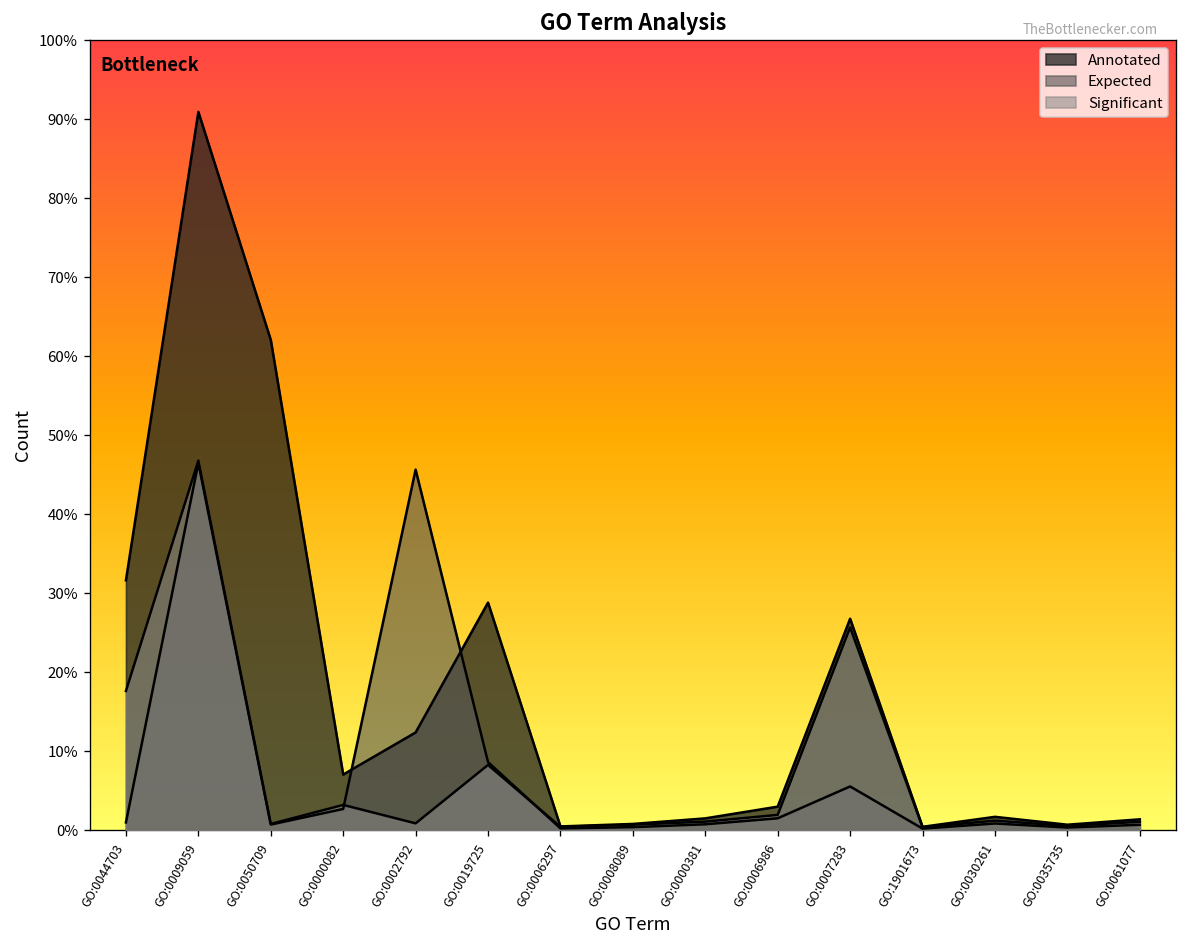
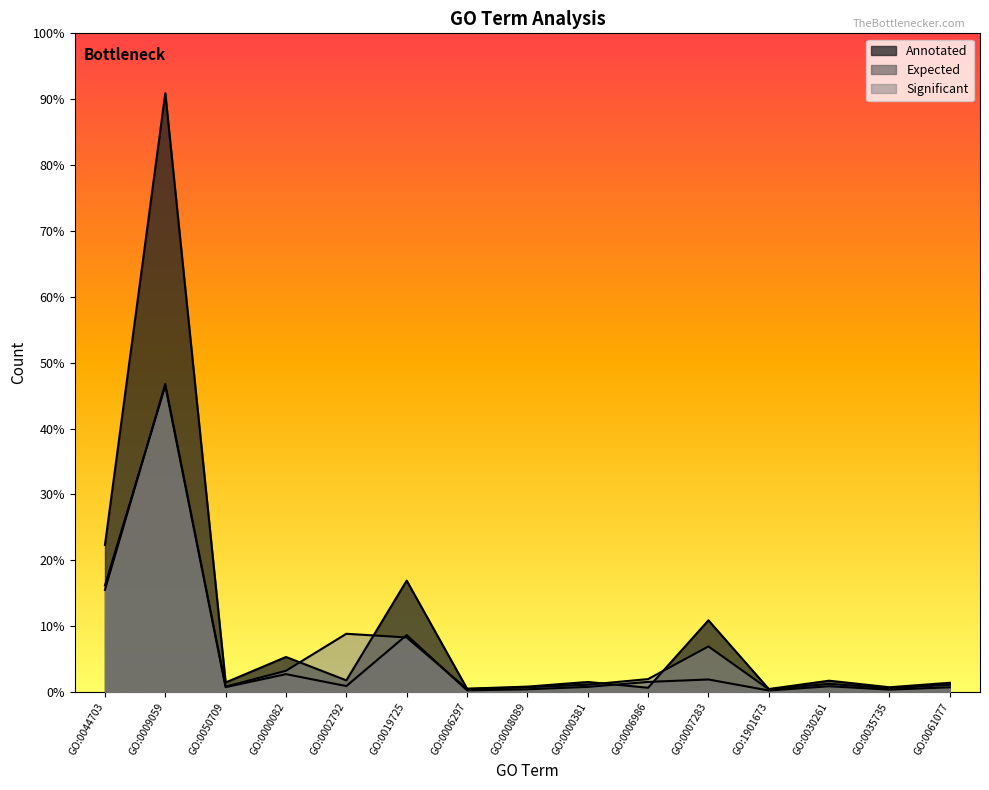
  {
    "Annotated": {
-     "GO:0044703": "32%",
+     "GO:0044703": "22%",
      "GO:0009059": "91%",
-     "GO:0050709": "62%",
-     "GO:0000082": "7%",
-     "GO:0002792": "12%",
-     "GO:0019725": "29%",
+     "GO:0050709": "1%",
+     "GO:0000082": "5%",
+     "GO:0002792": "2%",
+     "GO:0019725": "17%",
      "GO:0000381": "2%",
-     "GO:0006986": "3%",
-     "GO:0007283": "27%",
+     "GO:0006986": "1%",
+     "GO:0007283": "11%",
      "GO:0030261": "2%"
    },
    "Expected": {
-     "GO:0044703": "1%",
+     "GO:0044703": "16%",
      "GO:0000082": "3%",
-     "GO:0002792": "46%",
+     "GO:0002792": "1%",
      "GO:0006986": "2%",
-     "GO:0007283": "6%"
+     "GO:0007283": "2%"
    },
    "Significant": {
-     "GO:0044703": "18%",
+     "GO:0044703": "16%",
      "GO:0000082": "3%",
-     "GO:0002792": "1%",
+     "GO:0002792": "9%",
      "GO:0006986": "2%",
-     "GO:0007283": "26%"
+     "GO:0007283": "7%"
    }
  }
